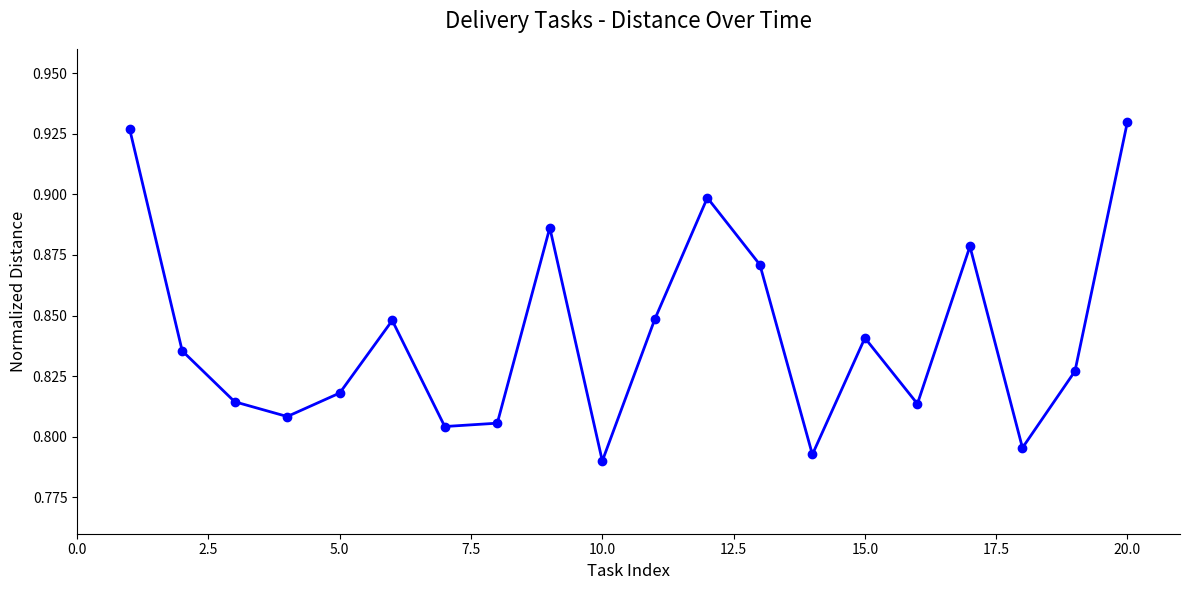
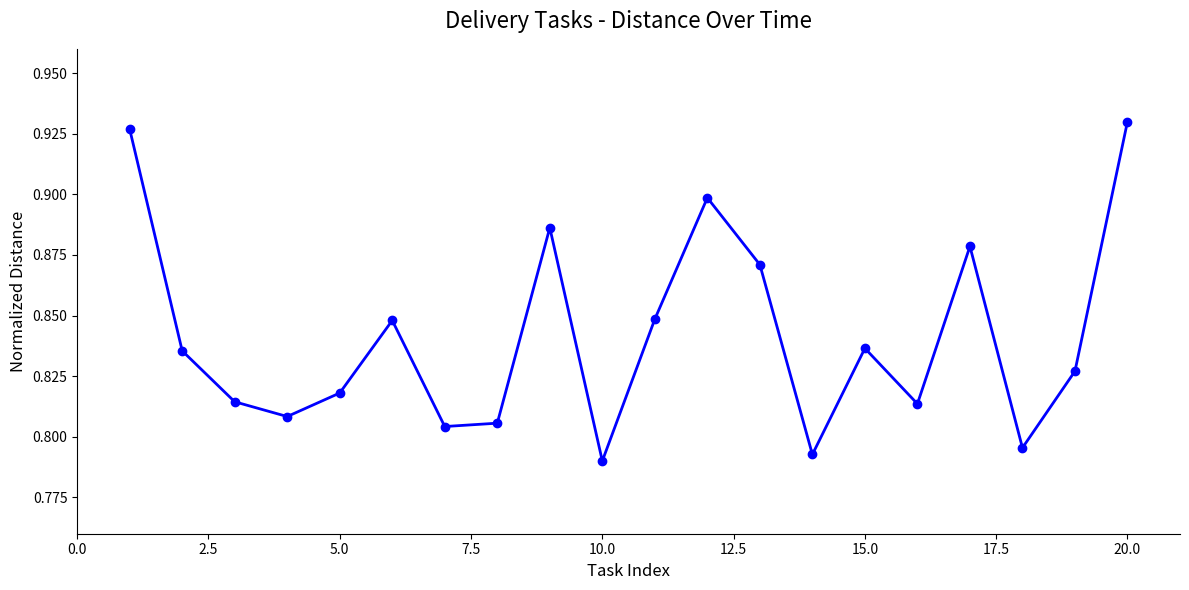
  {
    "5.0": 0.818,
    "10.0": 0.790,
-   "15.0": 0.841,
+   "15.0": 0.836,
    "20.0": 0.930
  }
